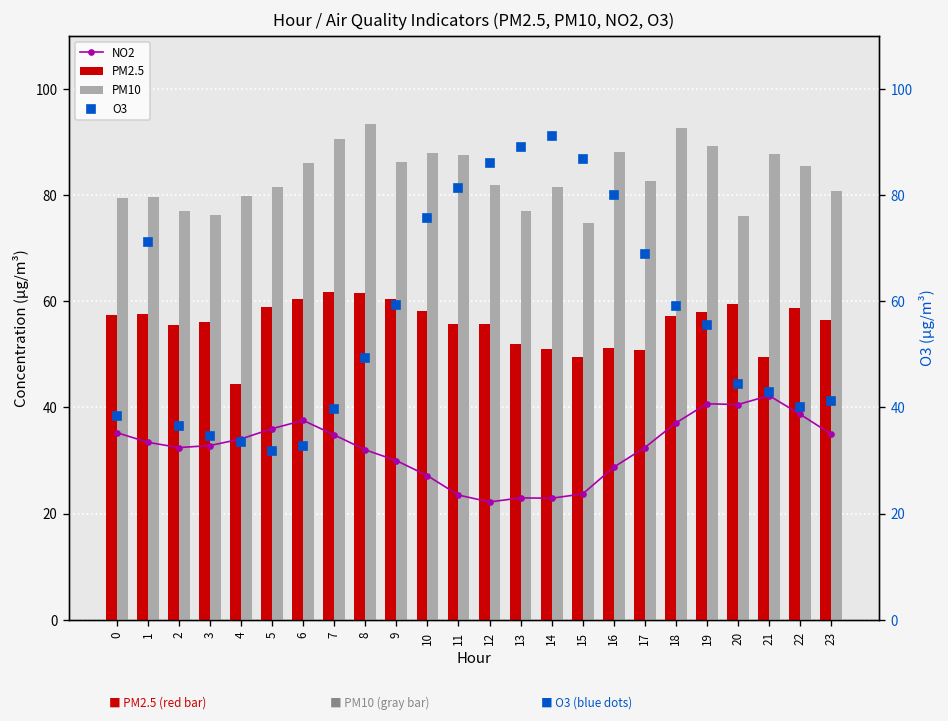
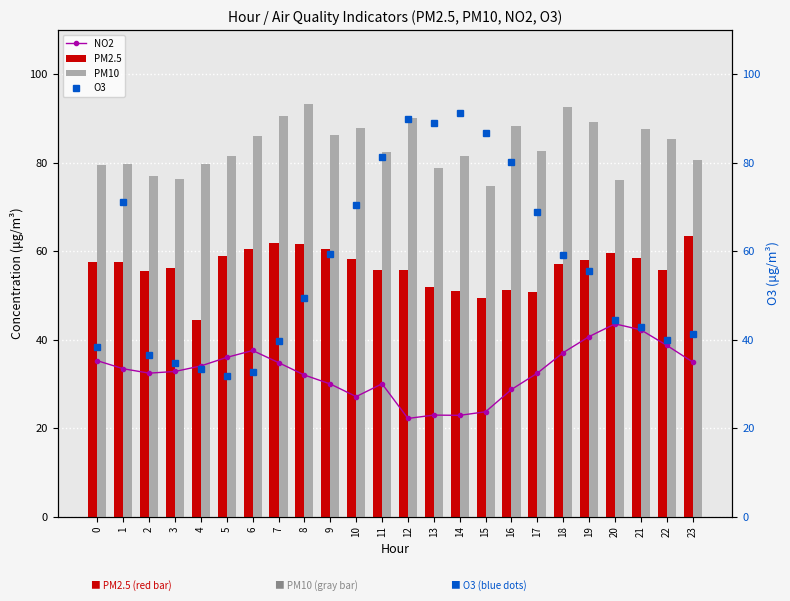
  {
    "PM2.5": {
      "0": 57,
      "1": 58,
      "2": 56,
      "3": 56,
      "4": 44,
      "5": 59,
      "6": 60,
      "7": 62,
      "8": 62,
      "9": 60,
      "10": 58,
      "11": 56,
      "12": 56,
      "13": 52,
      "14": 51,
      "15": 49,
      "16": 51,
      "17": 51,
      "18": 57,
      "19": 58,
      "20": 60,
-     "21": 50,
-     "22": 59,
-     "23": 56
+     "21": 59,
+     "22": 56,
+     "23": 63
    },
    "NO2": {
      "0": 35,
      "1": 33,
      "2": 32,
      "3": 33,
      "4": 34,
      "5": 36,
      "6": 38,
      "7": 35,
      "8": 32,
      "9": 30,
      "10": 27,
-     "11": 23,
+     "11": 30,
      "12": 22,
      "13": 23,
      "14": 23,
      "15": 24,
      "16": 29,
      "17": 32,
      "18": 37,
      "19": 41,
-     "20": 41,
+     "20": 44,
      "21": 42,
      "22": 39,
      "23": 35
    },
    "PM10": {
      "0": 79,
      "1": 80,
      "2": 77,
      "3": 76,
      "4": 80,
      "5": 81,
      "6": 86,
      "7": 91,
      "8": 93,
      "9": 86,
      "10": 88,
-     "11": 88,
-     "12": 82,
-     "13": 77,
+     "11": 82,
+     "12": 90,
+     "13": 79,
      "14": 81,
      "15": 75,
      "16": 88,
      "17": 83,
      "18": 93,
      "19": 89,
      "20": 76,
      "21": 88,
      "22": 85,
      "23": 81
    },
    "O3": {
      "0": 38,
      "1": 71,
      "2": 37,
      "3": 35,
      "4": 33,
      "5": 32,
      "6": 33,
      "7": 40,
      "8": 49,
      "9": 59,
-     "10": 76,
+     "10": 70,
      "11": 81,
-     "12": 86,
+     "12": 90,
      "13": 89,
      "14": 91,
      "15": 87,
      "16": 80,
      "17": 69,
      "18": 59,
      "19": 56,
      "20": 44,
      "21": 43,
      "22": 40,
      "23": 41
    }
  }
